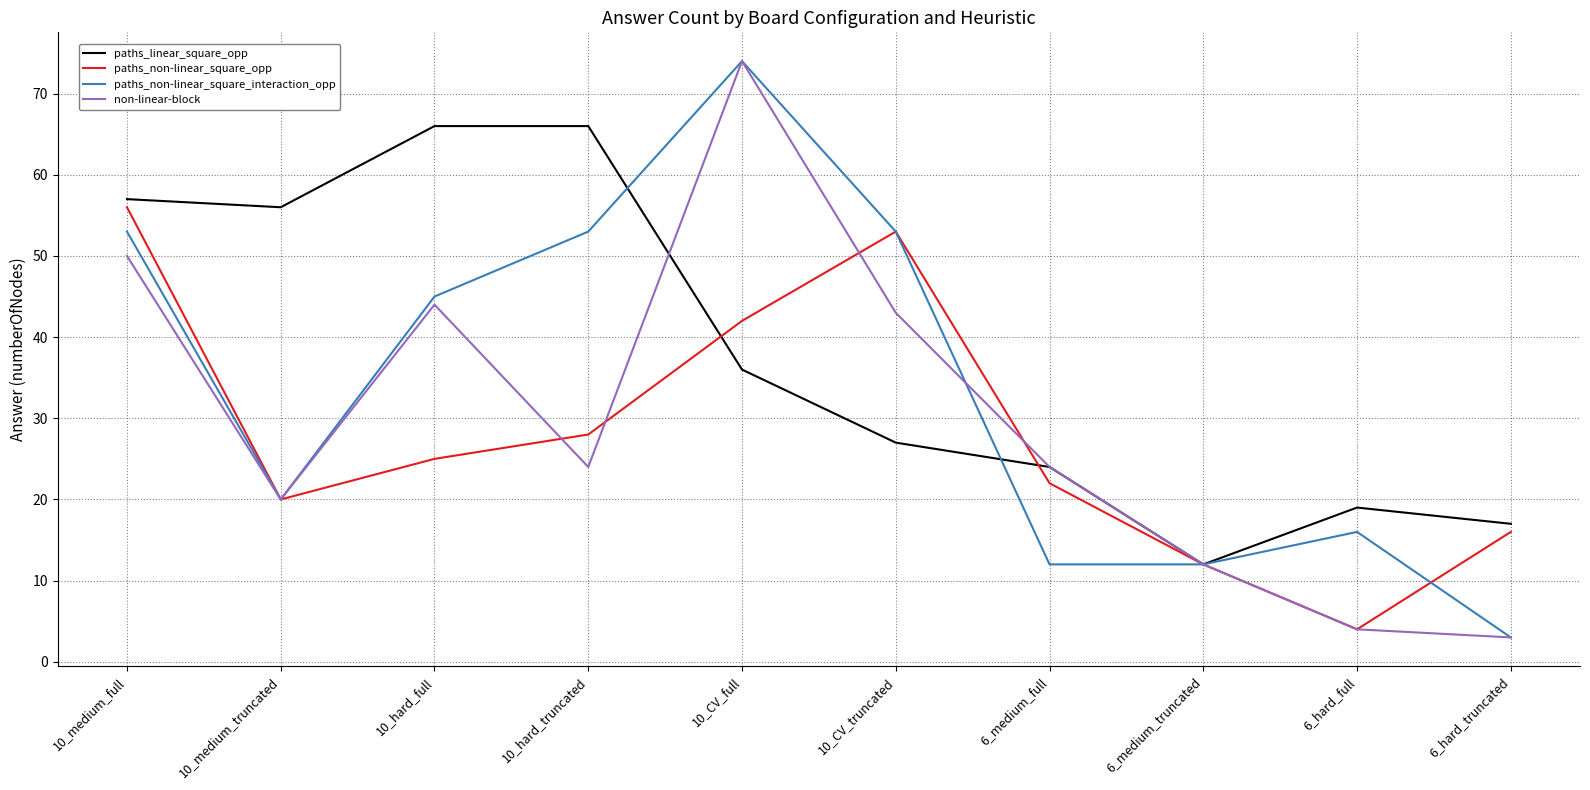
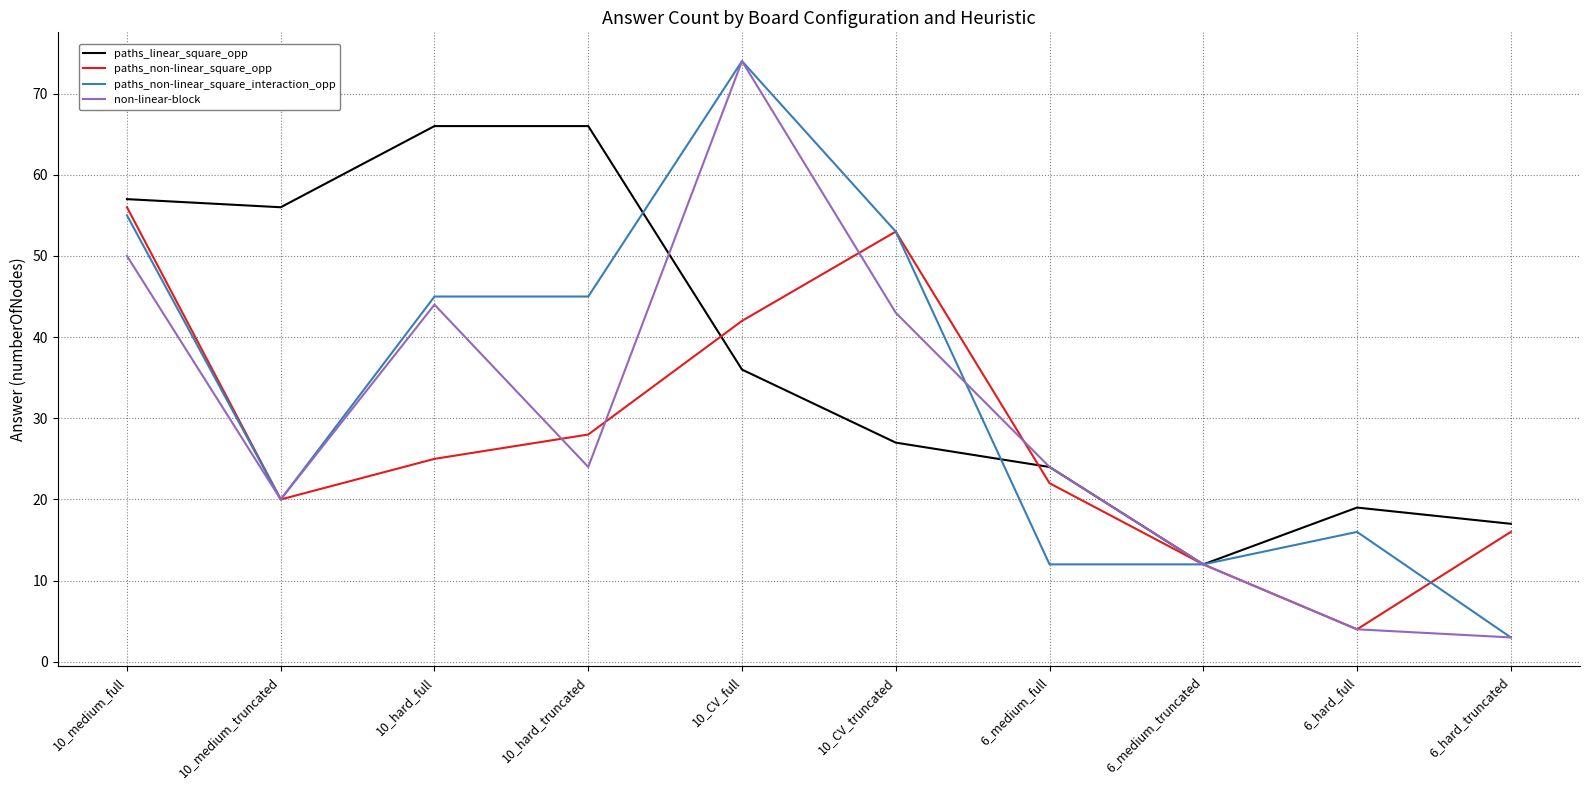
  {
    "paths_linear_square_opp": {
      "10_medium_full": 57,
      "10_medium_truncated": 56,
      "10_hard_full": 66,
      "10_hard_truncated": 66,
      "10_CV_full": 36,
      "10_CV_truncated": 27,
      "6_hard_full": 19,
      "6_hard_truncated": 17
    },
    "paths_non-linear_square_opp": {
      "10_medium_full": 56,
      "10_hard_full": 25,
      "10_hard_truncated": 28,
      "10_CV_full": 42,
      "6_medium_full": 22,
      "6_hard_truncated": 16
    },
    "paths_non-linear_square_interaction_opp": {
-     "10_medium_full": 53,
+     "10_medium_full": 55,
      "10_hard_full": 45,
-     "10_hard_truncated": 53,
+     "10_hard_truncated": 45,
      "6_medium_full": 12,
      "6_hard_full": 16
    },
    "non-linear-block": {
      "10_medium_full": 50,
      "10_hard_full": 44,
      "10_hard_truncated": 24,
      "10_CV_truncated": 43
    }
  }
